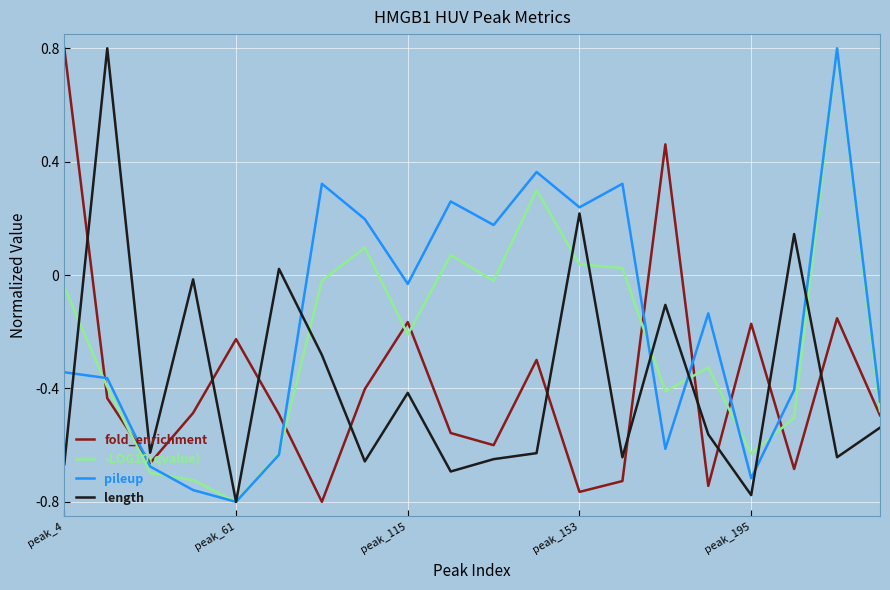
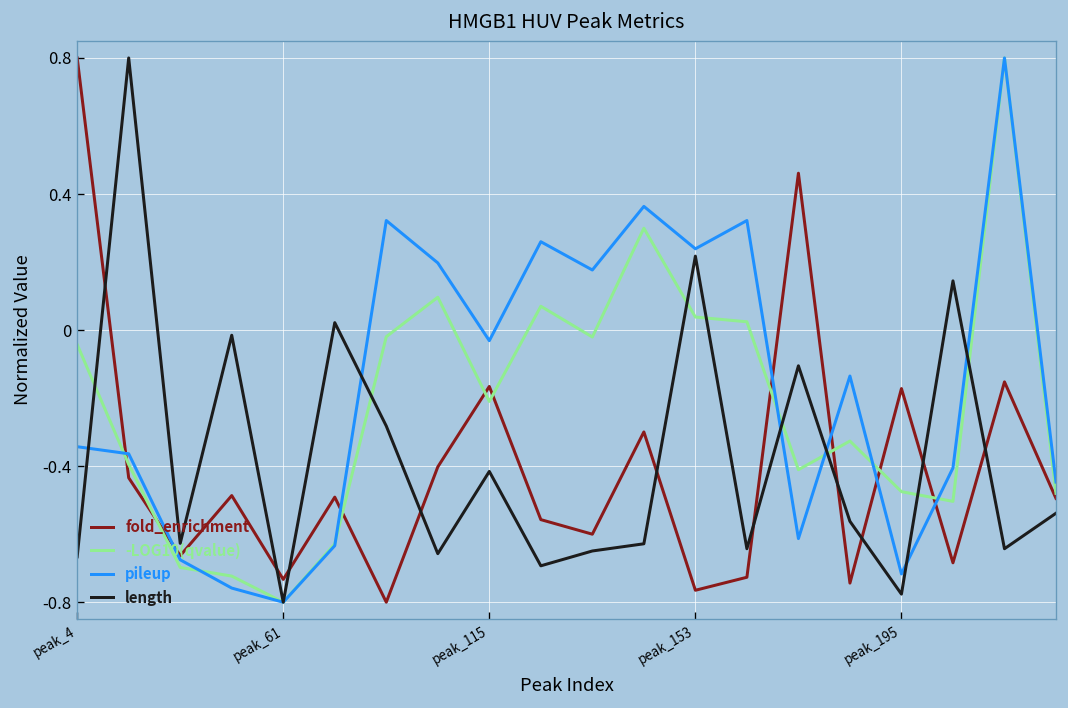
  {
    "fold_enrichment": {
      "peak_4": 0.80,
-     "peak_61": -0.23,
+     "peak_61": -0.73,
      "peak_115": -0.17,
      "peak_153": -0.76,
      "peak_195": -0.17
    },
    "-LOG10(qvalue)": {
      "peak_4": -0.04,
      "peak_115": -0.21,
      "peak_153": 0.04,
-     "peak_195": -0.63
+     "peak_195": -0.47
    },
    "pileup": {
      "peak_4": -0.34,
      "peak_115": -0.03,
      "peak_153": 0.24,
      "peak_195": -0.72
    },
    "length": {
      "peak_4": -0.67,
      "peak_115": -0.42,
      "peak_153": 0.22,
      "peak_195": -0.78
    }
  }
